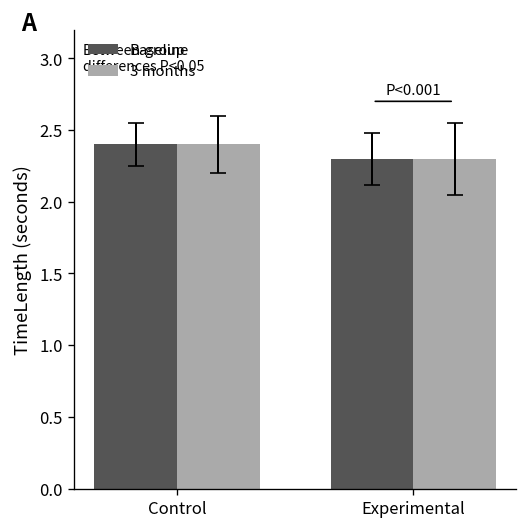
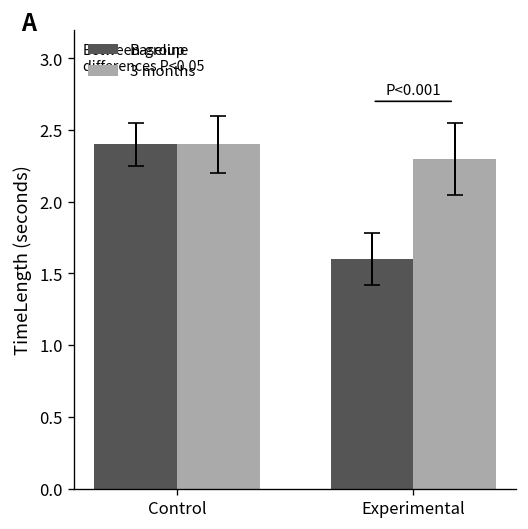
  {
    "Baseline": {
      "Control": 2.4,
-     "Experimental": 2.3
+     "Experimental": 1.6
    },
    "3 months": {
      "Control": 2.4,
      "Experimental": 2.3
    }
  }
